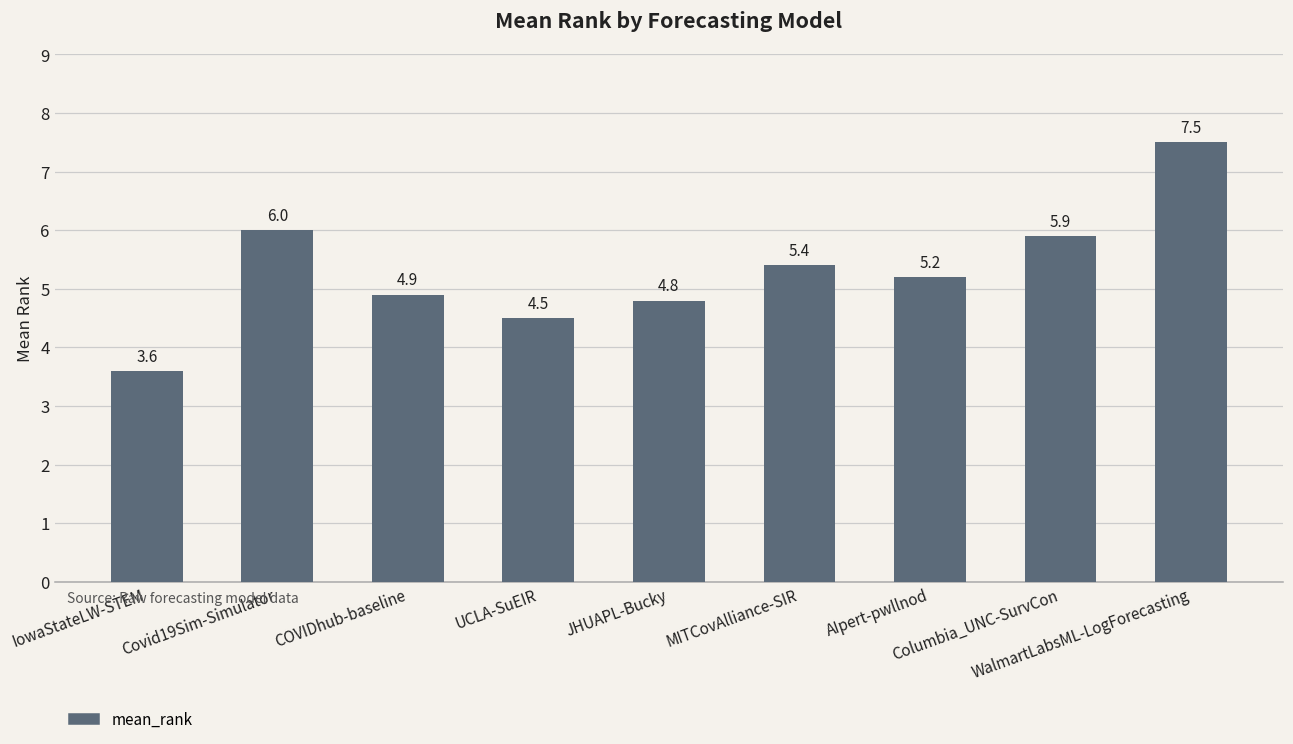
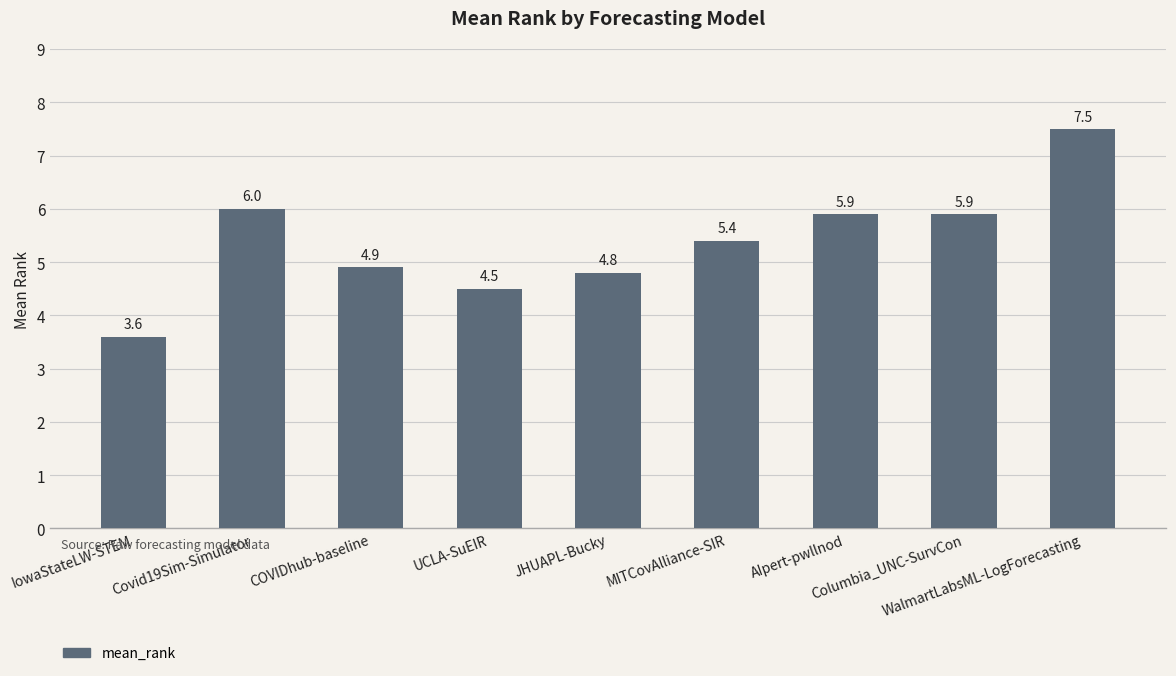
  {
    "IowaStateLW-STEM": 3.6,
    "Covid19Sim-Simulator": 6.0,
    "COVIDhub-baseline": 4.9,
    "UCLA-SuEIR": 4.5,
    "JHUAPL-Bucky": 4.8,
    "MITCovAlliance-SIR": 5.4,
-   "AIpert-pwllnod": 5.2,
+   "AIpert-pwllnod": 5.9,
    "Columbia_UNC-SurvCon": 5.9,
    "WalmartLabsML-LogForecasting": 7.5
  }
